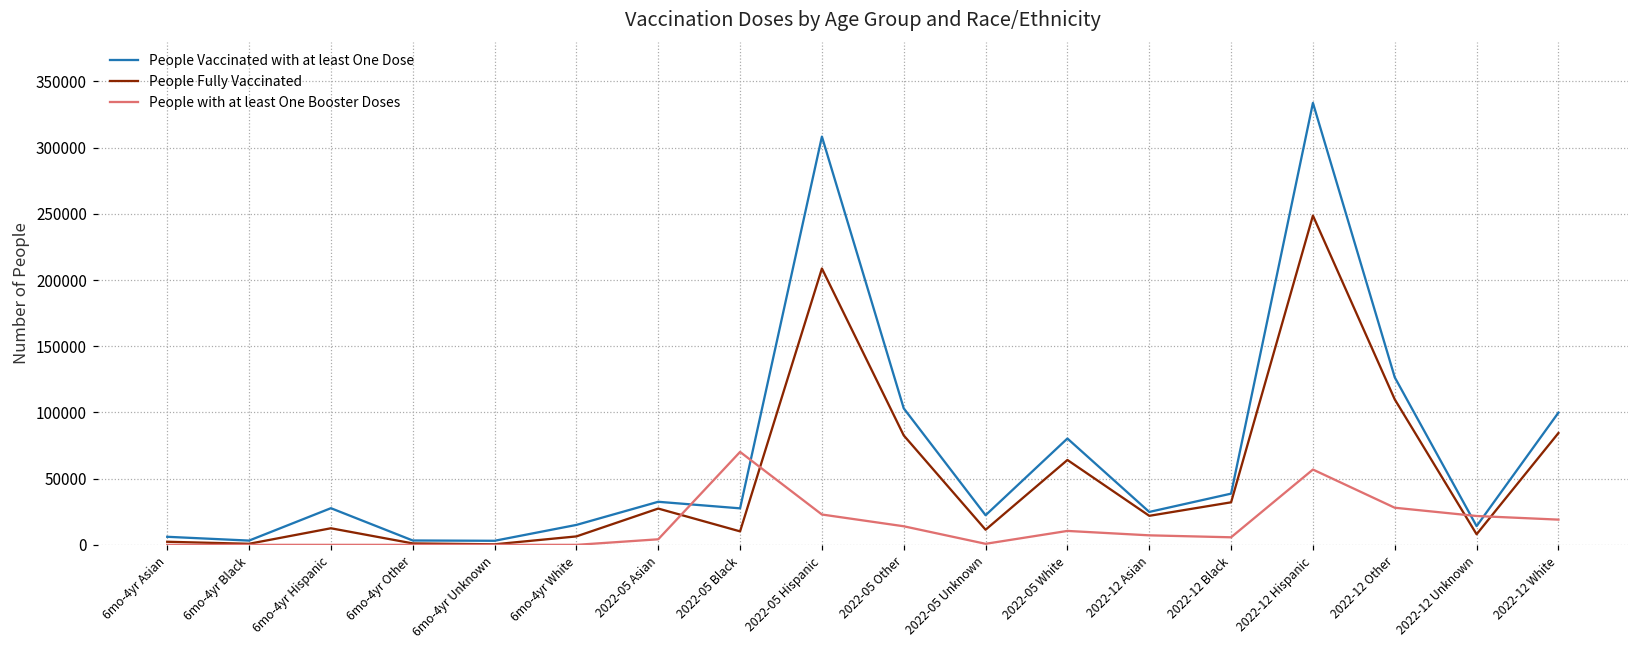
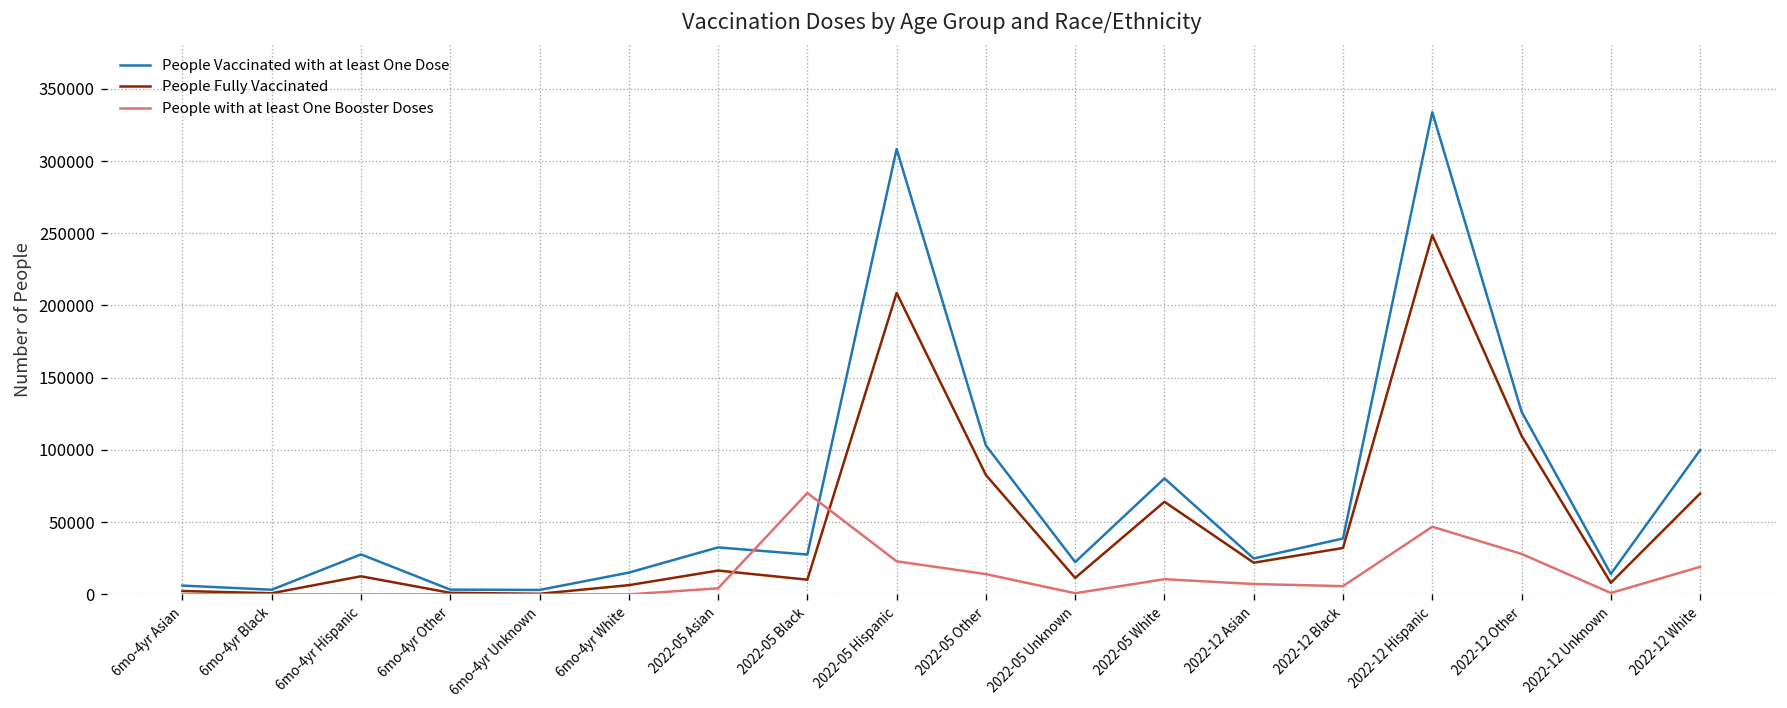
  {
    "People Vaccinated with at least One Dose": {
      "6mo-4yr Asian": 6000,
      "6mo-4yr Black": 3000,
      "6mo-4yr Hispanic": 28000,
      "6mo-4yr Other": 3000,
      "6mo-4yr Unknown": 3000,
      "6mo-4yr White": 15000,
      "2022-05 Asian": 33000,
      "2022-05 Black": 28000,
      "2022-05 Hispanic": 308000,
      "2022-05 Other": 103000,
      "2022-05 Unknown": 22000,
      "2022-05 White": 80000,
      "2022-12 Asian": 25000,
      "2022-12 Black": 39000,
      "2022-12 Hispanic": 334000,
      "2022-12 Other": 126000,
      "2022-12 Unknown": 14000,
      "2022-12 White": 100000
    },
    "People Fully Vaccinated": {
      "6mo-4yr Asian": 2000,
      "6mo-4yr Hispanic": 13000,
      "6mo-4yr White": 6000,
-     "2022-05 Asian": 27000,
+     "2022-05 Asian": 16000,
      "2022-05 Black": 10000,
      "2022-05 Hispanic": 209000,
      "2022-05 Other": 83000,
      "2022-05 Unknown": 11000,
      "2022-05 White": 64000,
      "2022-12 Asian": 22000,
      "2022-12 Black": 32000,
      "2022-12 Hispanic": 249000,
      "2022-12 Other": 110000,
      "2022-12 Unknown": 8000,
-     "2022-12 White": 84000
+     "2022-12 White": 70000
    },
    "People with at least One Booster Doses": {
      "6mo-4yr Asian": 0,
      "6mo-4yr Hispanic": 0,
      "6mo-4yr White": 0,
      "2022-05 Asian": 4000,
      "2022-05 Black": 70000,
      "2022-05 Hispanic": 23000,
      "2022-05 Other": 14000,
      "2022-05 Unknown": 1000,
      "2022-05 White": 11000,
      "2022-12 Asian": 7000,
      "2022-12 Black": 6000,
-     "2022-12 Hispanic": 57000,
+     "2022-12 Hispanic": 47000,
      "2022-12 Other": 28000,
-     "2022-12 Unknown": 22000,
+     "2022-12 Unknown": 1000,
      "2022-12 White": 19000
    }
  }
